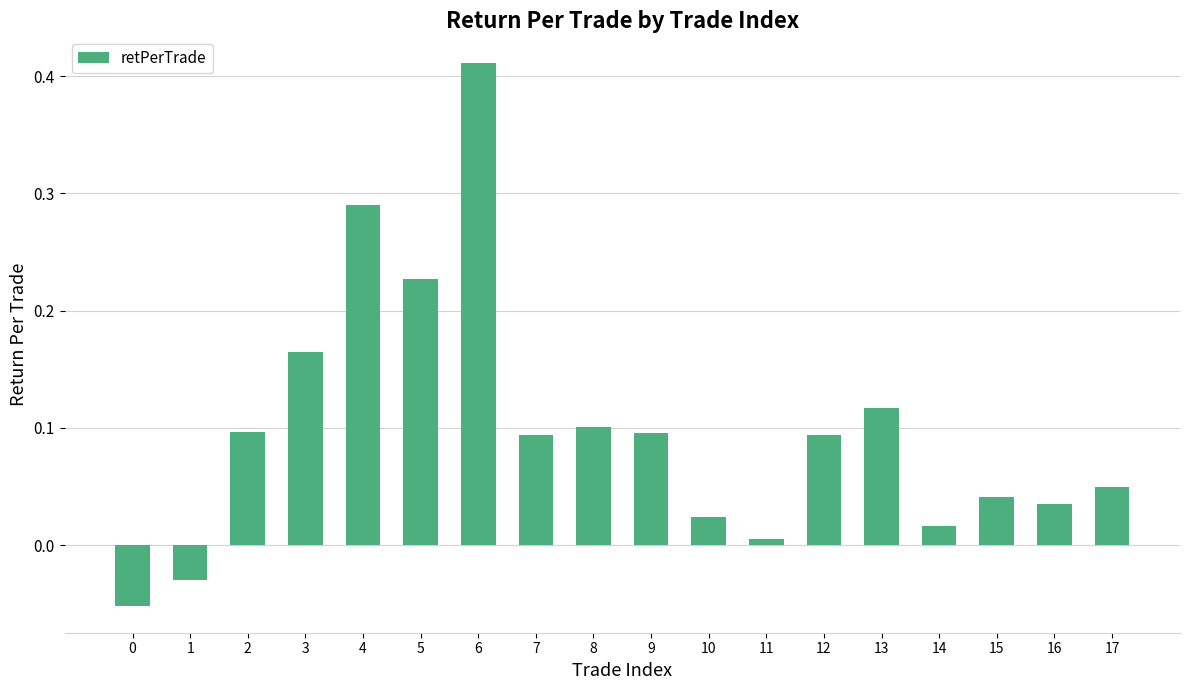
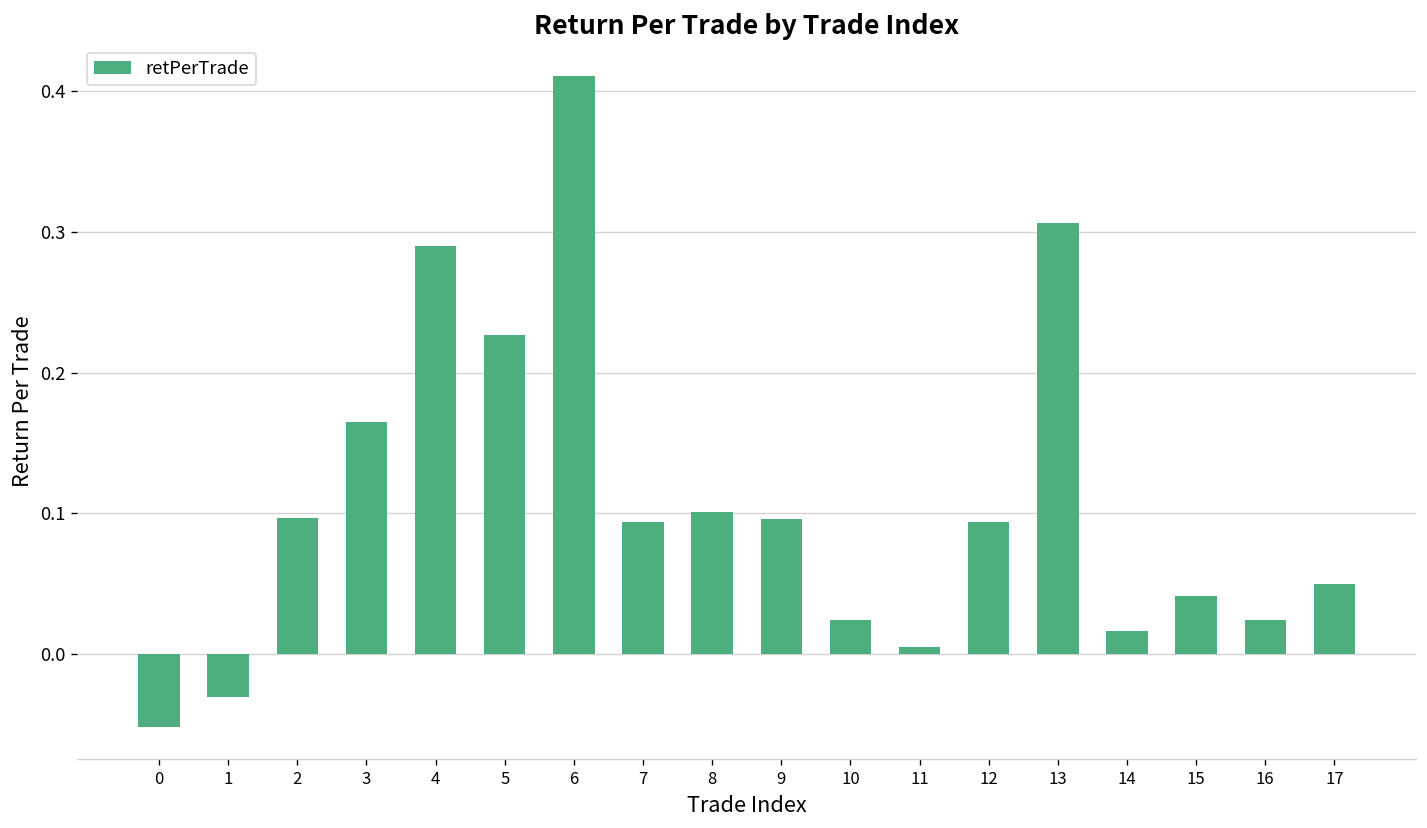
  {
    "0": -0.052,
    "1": -0.030,
    "2": 0.097,
    "3": 0.165,
    "4": 0.290,
    "5": 0.227,
    "6": 0.411,
    "7": 0.094,
    "8": 0.101,
    "9": 0.096,
    "10": 0.024,
    "11": 0.005,
    "12": 0.094,
-   "13": 0.117,
+   "13": 0.306,
    "14": 0.016,
    "15": 0.041,
-   "16": 0.035,
+   "16": 0.024,
    "17": 0.050
  }
